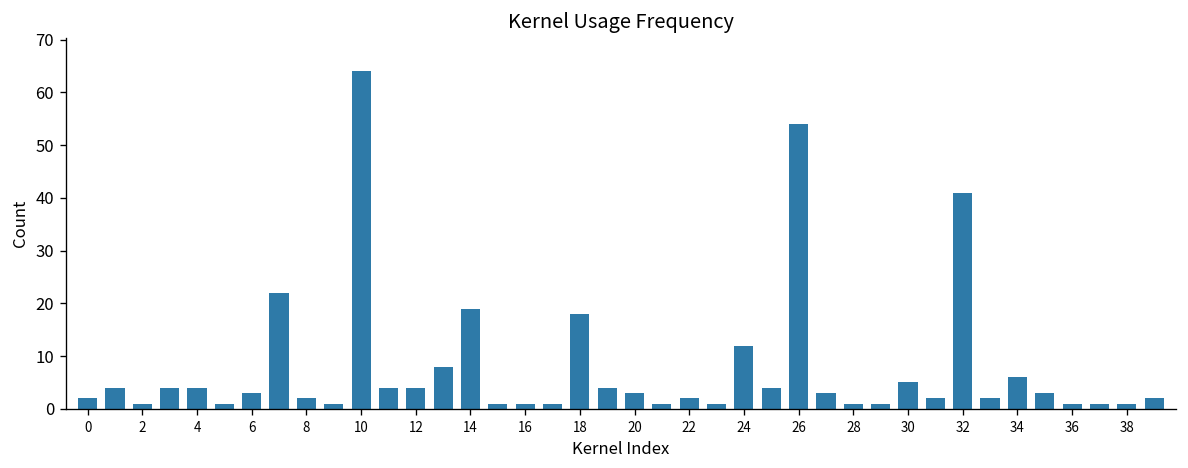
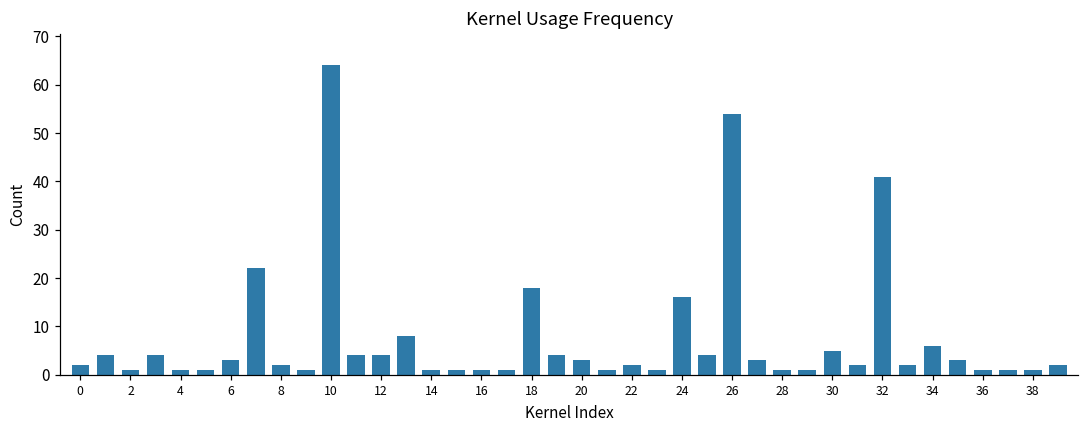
  {
    "0": 2,
    "2": 1,
-   "4": 4,
+   "4": 1,
    "6": 3,
    "8": 2,
    "10": 64,
    "12": 4,
-   "14": 19,
+   "14": 1,
    "16": 1,
    "18": 18,
    "20": 3,
    "22": 2,
-   "24": 12,
+   "24": 16,
    "26": 54,
    "28": 1,
    "30": 5,
    "32": 41,
    "34": 6,
    "36": 1,
    "38": 1
  }
